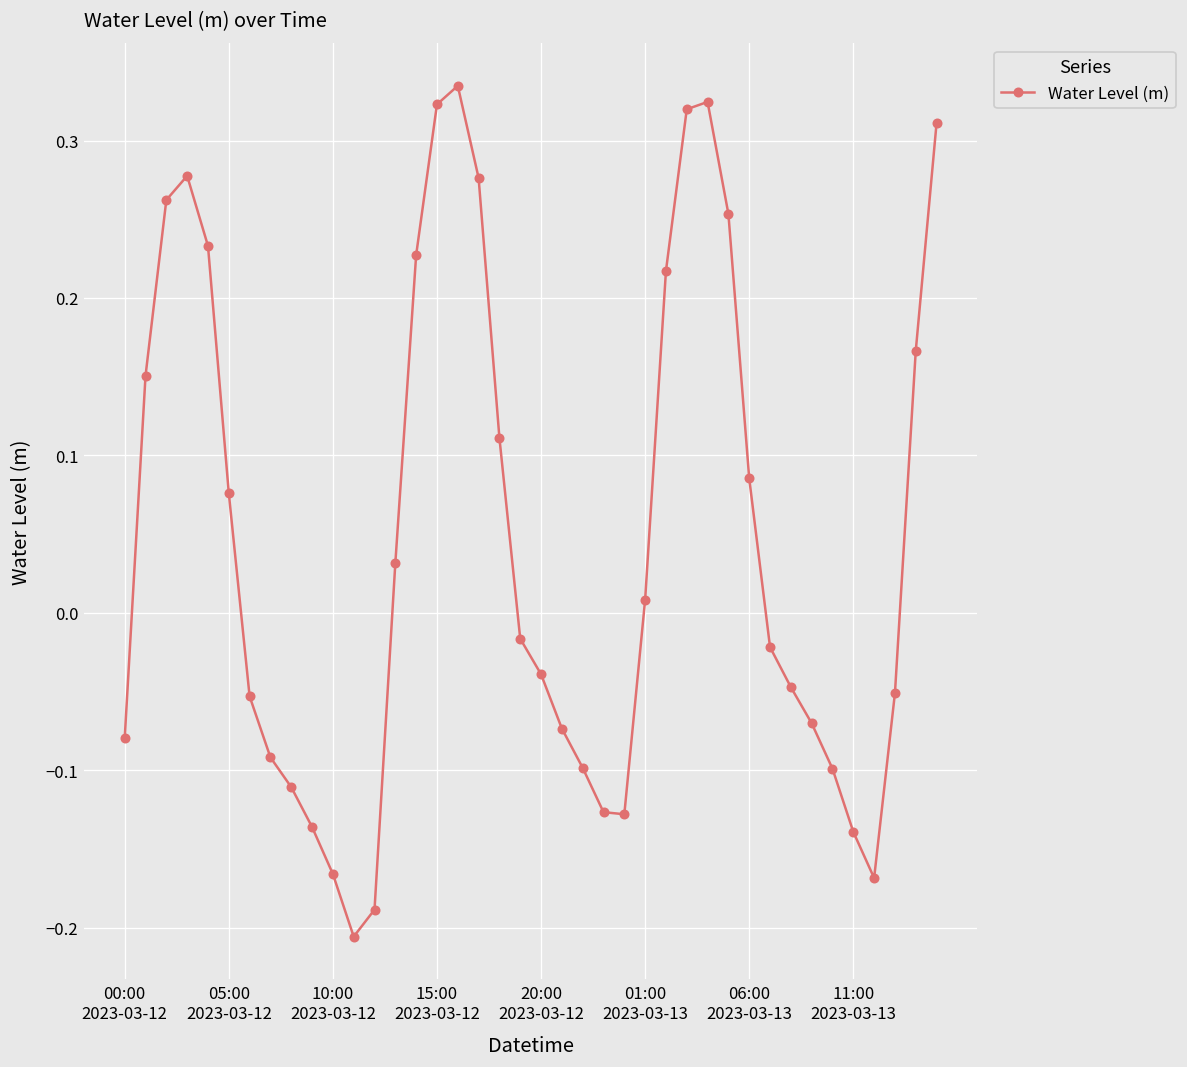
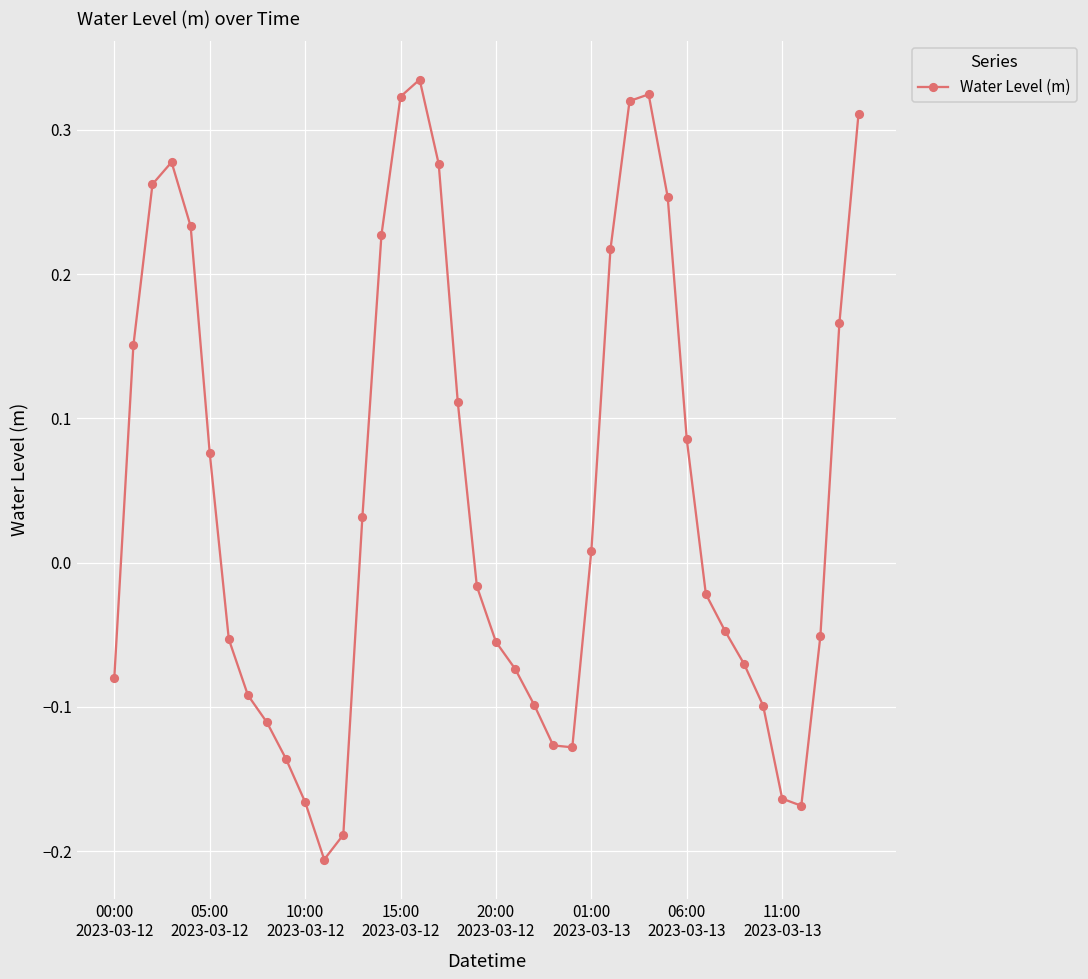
  {
    "00:00 2023-03-12": -0.080,
    "05:00 2023-03-12": 0.076,
    "10:00 2023-03-12": -0.166,
    "15:00 2023-03-12": 0.323,
-   "20:00 2023-03-12": -0.039,
+   "20:00 2023-03-12": -0.055,
    "01:00 2023-03-13": 0.008,
    "06:00 2023-03-13": 0.085,
-   "11:00 2023-03-13": -0.139
+   "11:00 2023-03-13": -0.164
  }
